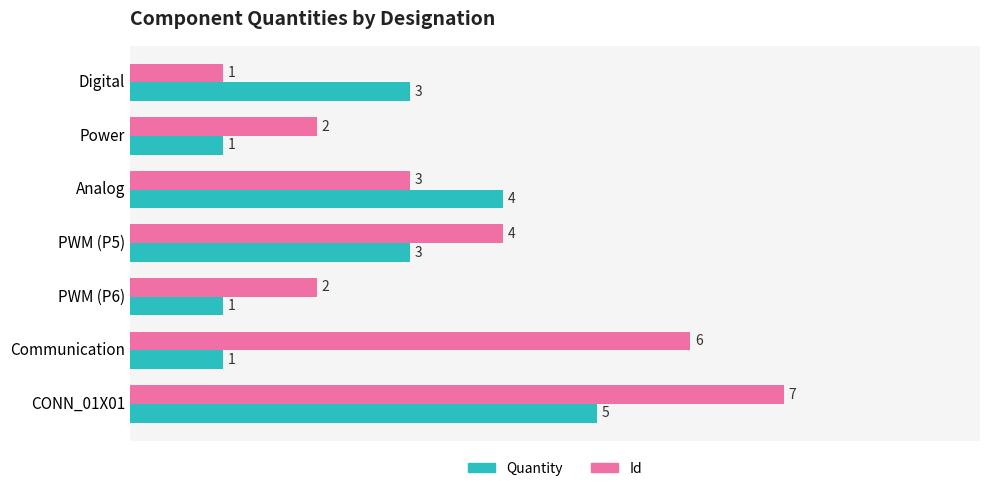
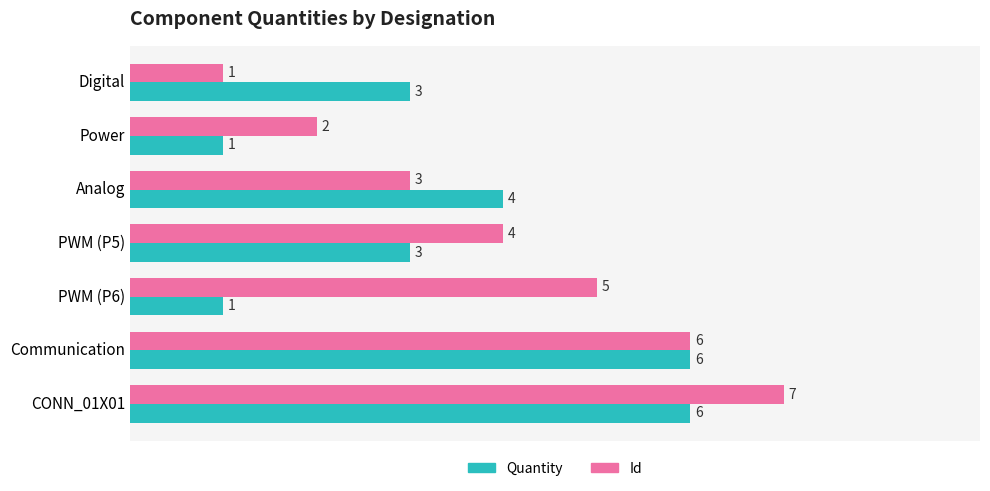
  {
    "Quantity": {
      "Digital": 3,
      "Power": 1,
      "Analog": 4,
      "PWM (P5)": 3,
      "PWM (P6)": 1,
-     "Communication": 1,
-     "CONN_01X01": 5
+     "Communication": 6,
+     "CONN_01X01": 6
    },
    "Id": {
      "Digital": 1,
      "Power": 2,
      "Analog": 3,
      "PWM (P5)": 4,
-     "PWM (P6)": 2,
+     "PWM (P6)": 5,
      "Communication": 6,
      "CONN_01X01": 7
    }
  }
